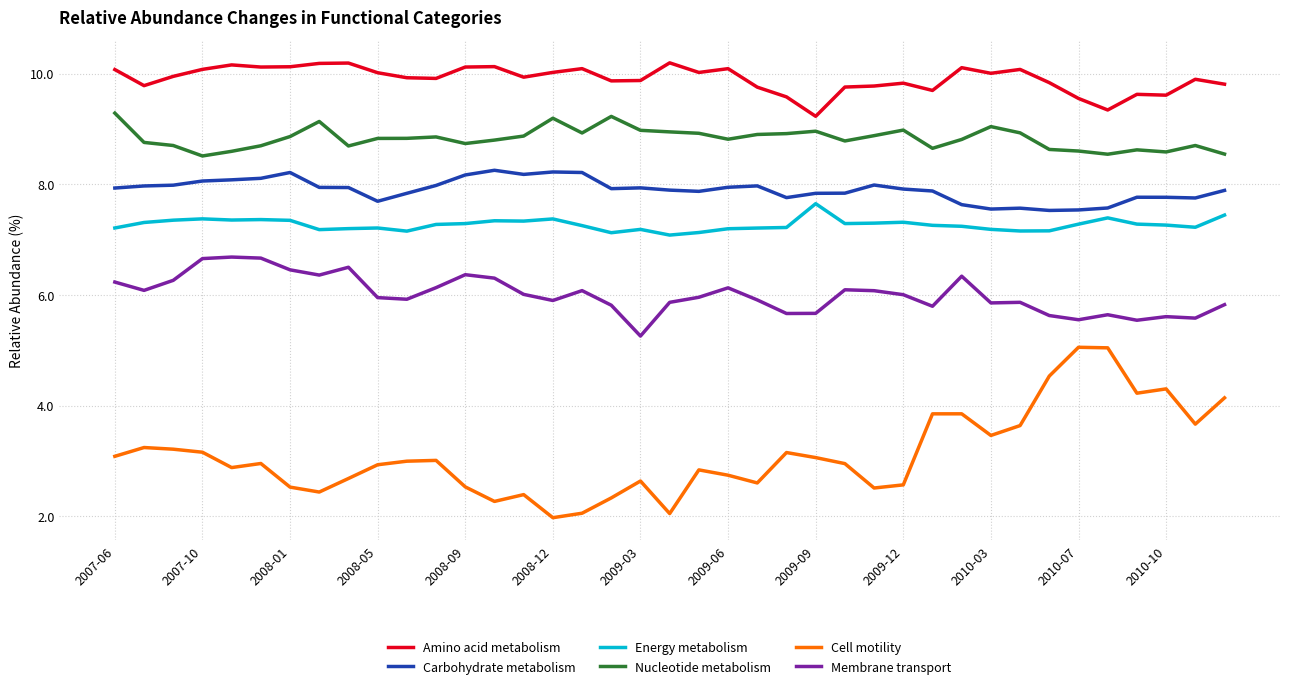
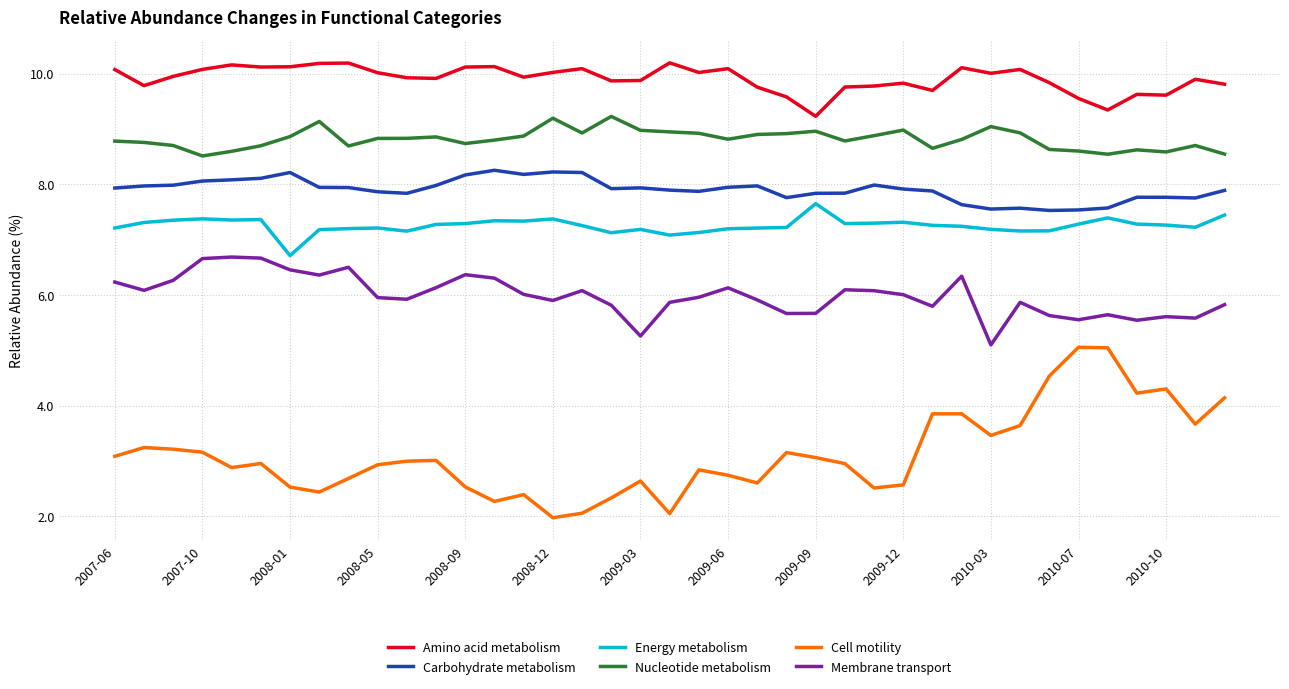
  {
    "Amino acid metabolism": {
      "2007-06": 10.1,
      "2007-10": 10.1,
      "2008-01": 10.1,
      "2008-05": 10.0,
      "2008-09": 10.1,
      "2008-12": 10.0,
      "2009-03": 9.9,
      "2009-06": 10.1,
      "2009-09": 9.2,
      "2009-12": 9.8,
      "2010-03": 10.0,
      "2010-07": 9.6,
      "2010-10": 9.6
    },
    "Carbohydrate metabolism": {
      "2007-06": 7.9,
      "2007-10": 8.1,
      "2008-01": 8.2,
-     "2008-05": 7.7,
+     "2008-05": 7.9,
      "2008-09": 8.2,
      "2008-12": 8.2,
      "2009-03": 7.9,
      "2009-06": 7.9,
      "2009-09": 7.8,
      "2009-12": 7.9,
      "2010-03": 7.6,
      "2010-07": 7.5,
      "2010-10": 7.8
    },
    "Energy metabolism": {
      "2007-06": 7.2,
      "2007-10": 7.4,
-     "2008-01": 7.4,
+     "2008-01": 6.7,
      "2008-05": 7.2,
      "2008-09": 7.3,
      "2008-12": 7.4,
      "2009-03": 7.2,
      "2009-06": 7.2,
      "2009-09": 7.7,
      "2009-12": 7.3,
      "2010-03": 7.2,
      "2010-07": 7.3,
      "2010-10": 7.3
    },
    "Nucleotide metabolism": {
-     "2007-06": 9.3,
+     "2007-06": 8.8,
      "2007-10": 8.5,
      "2008-01": 8.9,
      "2008-05": 8.8,
      "2008-09": 8.7,
      "2008-12": 9.2,
      "2009-03": 9.0,
      "2009-06": 8.8,
      "2009-09": 9.0,
      "2009-12": 9.0,
      "2010-03": 9.0,
      "2010-07": 8.6,
      "2010-10": 8.6
    },
    "Cell motility": {
      "2007-06": 3.1,
      "2007-10": 3.2,
      "2008-01": 2.5,
      "2008-05": 2.9,
      "2008-09": 2.5,
      "2008-12": 2.0,
      "2009-03": 2.6,
      "2009-06": 2.7,
      "2009-09": 3.1,
      "2009-12": 2.6,
      "2010-03": 3.5,
      "2010-07": 5.1,
      "2010-10": 4.3
    },
    "Membrane transport": {
      "2007-06": 6.2,
      "2007-10": 6.7,
      "2008-01": 6.5,
      "2008-05": 6.0,
      "2008-09": 6.4,
      "2008-12": 5.9,
      "2009-03": 5.3,
      "2009-06": 6.1,
      "2009-09": 5.7,
      "2009-12": 6.0,
-     "2010-03": 5.9,
+     "2010-03": 5.1,
      "2010-07": 5.6,
      "2010-10": 5.6
    }
  }
